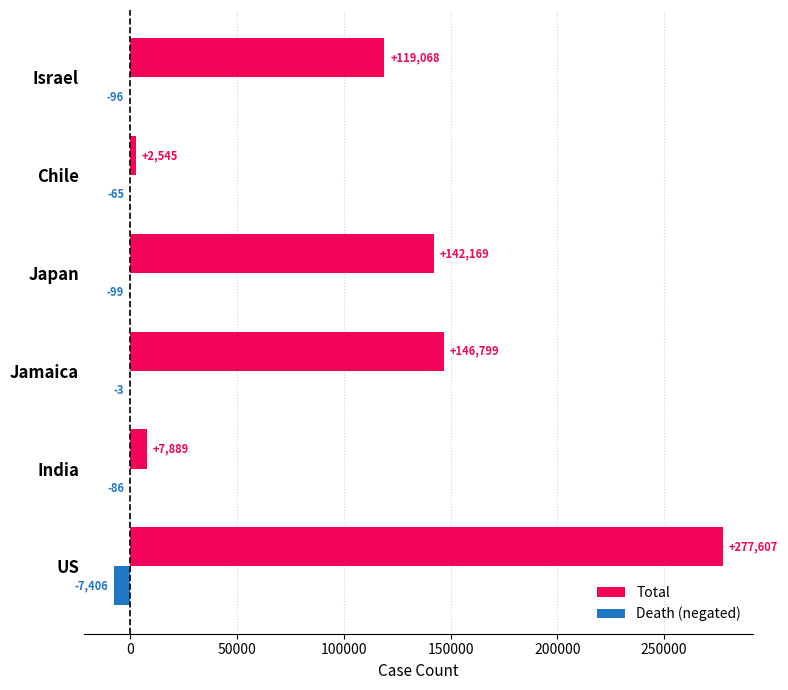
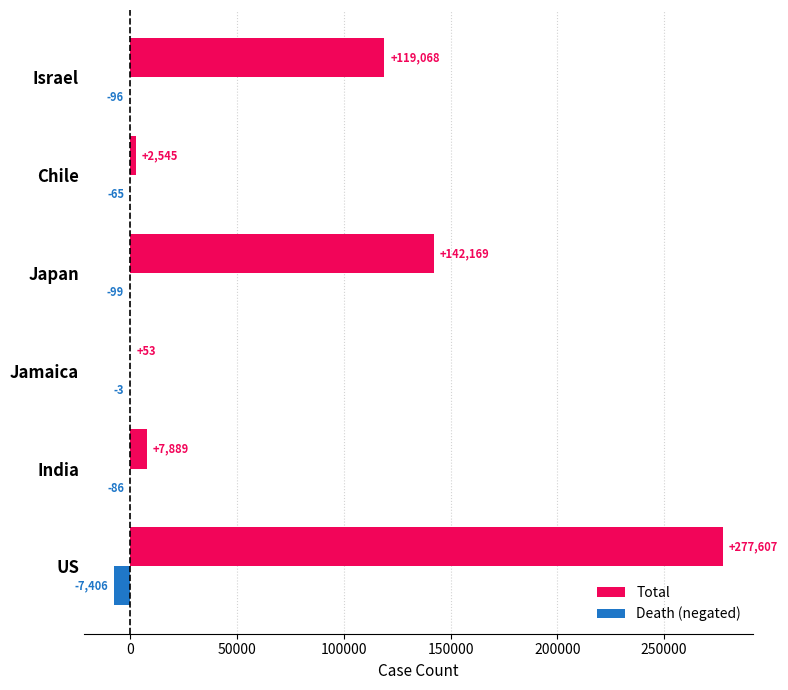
  {
    "Total": {
      "Israel": "+119,068",
      "Chile": "+2,545",
      "Japan": "+142,169",
-     "Jamaica": "+146,799",
+     "Jamaica": "+53",
      "India": "+7,889",
      "US": "+277,607"
    },
    "Death (negated)": {
      "Israel": "-96",
      "Chile": "-65",
      "Japan": "-99",
      "Jamaica": "-3",
      "India": "-86",
      "US": "-7,406"
    }
  }
